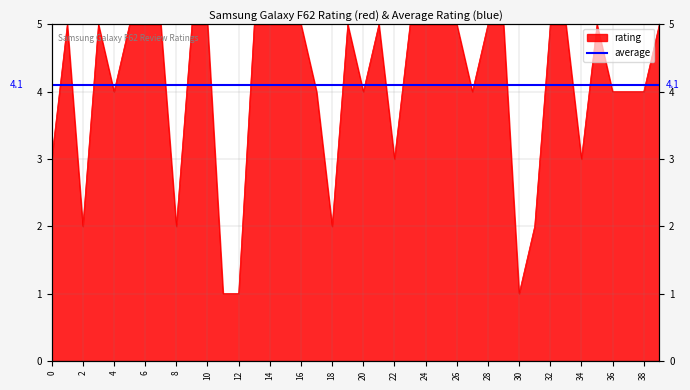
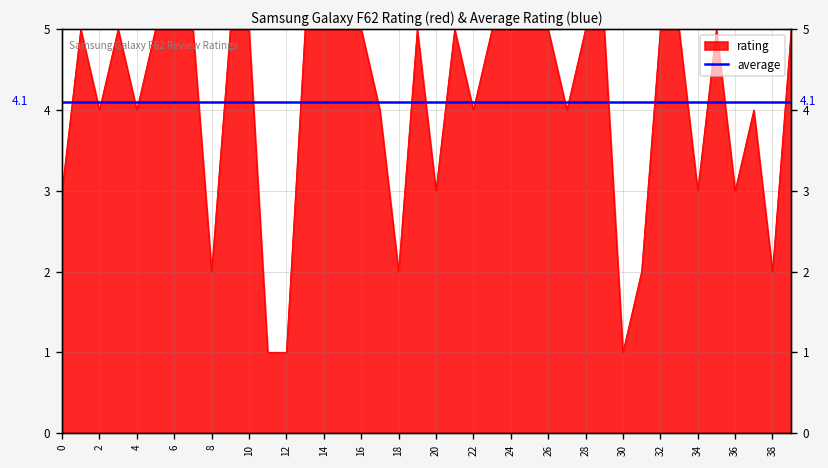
  {
    "rating": {
      "0": 3,
-     "2": 2,
+     "2": 4,
      "4": 4,
      "6": 5,
      "8": 2,
      "10": 5,
      "12": 1,
      "14": 5,
      "16": 5,
      "18": 2,
-     "20": 4,
-     "22": 3,
+     "20": 3,
+     "22": 4,
      "24": 5,
      "26": 5,
      "28": 5,
      "30": 1,
      "32": 5,
      "34": 3,
-     "36": 4,
-     "38": 4
+     "36": 3,
+     "38": 2
    },
    "average": {
      "2": 4.1,
      "4": 4.1,
      "6": 4.1,
      "8": 4.1,
      "10": 4.1,
      "12": 4.1,
      "14": 4.1,
      "16": 4.1,
      "18": 4.1,
      "20": 4.1,
      "22": 4.1,
      "24": 4.1,
      "26": 4.1,
      "28": 4.1,
      "30": 4.1,
      "32": 4.1,
      "34": 4.1,
      "36": 4.1
    }
  }
